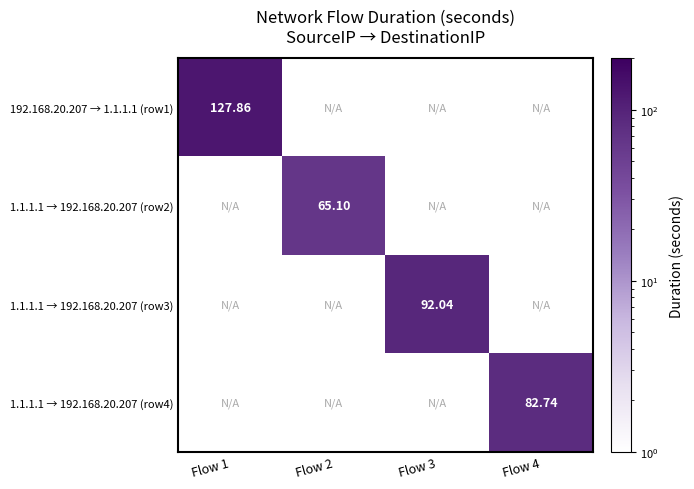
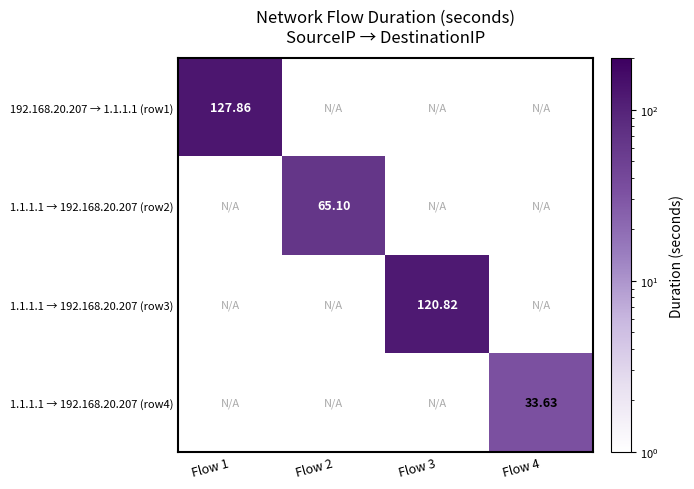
  {
    "192.168.20.207 → 1.1.1.1 (row1)": {
      "Flow 1": 127.86
    },
    "1.1.1.1 → 192.168.20.207 (row2)": {
      "Flow 2": 65.10
    },
    "1.1.1.1 → 192.168.20.207 (row3)": {
-     "Flow 3": 92.04
+     "Flow 3": 120.82
    },
    "1.1.1.1 → 192.168.20.207 (row4)": {
-     "Flow 4": 82.74
+     "Flow 4": 33.63
    }
  }
